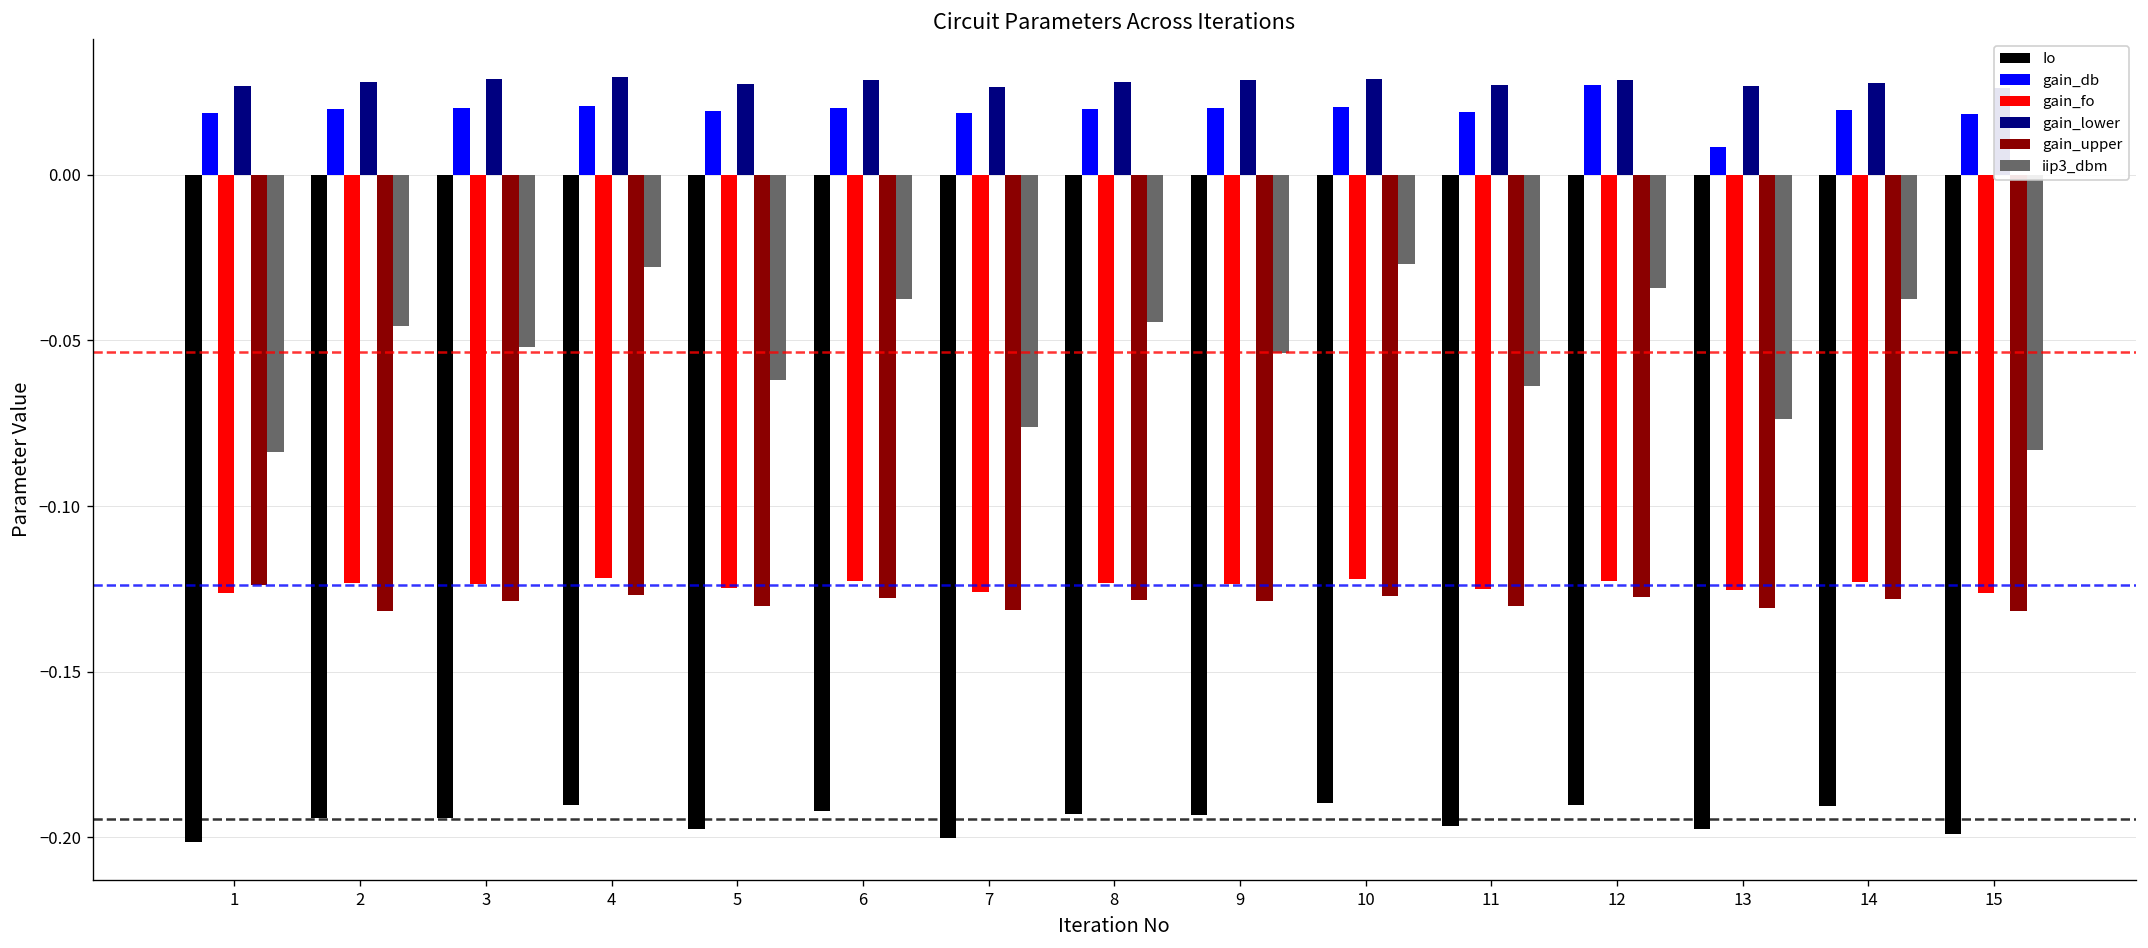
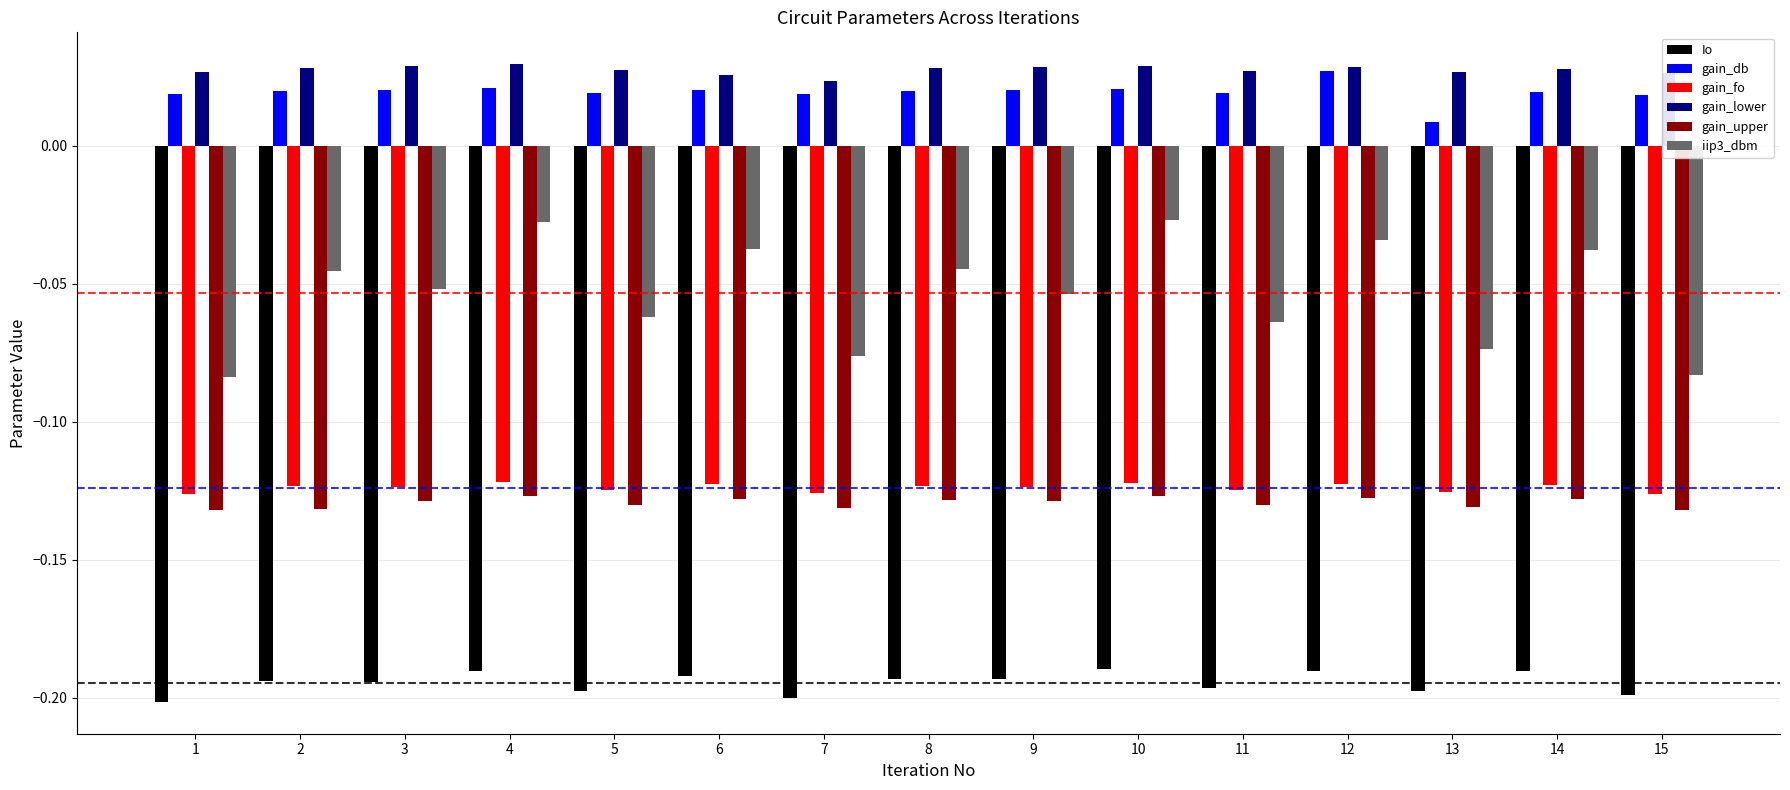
  {
    "Io": {
      "1": -0.201,
      "2": -0.194,
      "3": -0.194,
      "4": -0.190,
      "5": -0.198,
      "6": -0.192,
      "7": -0.200,
      "8": -0.193,
      "9": -0.193,
      "10": -0.189,
      "11": -0.197,
      "12": -0.190,
      "13": -0.197,
      "14": -0.190,
      "15": -0.199
    },
    "gain_db": {
      "1": 0.019,
      "2": 0.020,
      "3": 0.020,
      "4": 0.021,
      "5": 0.019,
      "6": 0.020,
      "7": 0.019,
      "8": 0.020,
      "9": 0.020,
      "10": 0.020,
      "11": 0.019,
      "12": 0.027,
      "13": 0.008,
      "14": 0.019,
      "15": 0.018
    },
    "gain_fo": {
      "1": -0.126,
      "2": -0.123,
      "3": -0.124,
      "4": -0.122,
      "5": -0.125,
      "6": -0.123,
      "7": -0.126,
      "8": -0.123,
      "9": -0.124,
      "10": -0.122,
      "11": -0.125,
      "12": -0.123,
      "13": -0.125,
      "14": -0.123,
      "15": -0.126
    },
    "gain_lower": {
      "1": 0.027,
      "2": 0.028,
      "3": 0.029,
      "4": 0.030,
      "5": 0.027,
-     "6": 0.029,
-     "7": 0.027,
+     "6": 0.025,
+     "7": 0.024,
      "8": 0.028,
      "9": 0.029,
      "10": 0.029,
      "11": 0.027,
      "12": 0.029,
      "13": 0.027,
      "14": 0.028
    },
    "gain_upper": {
-     "1": -0.124,
+     "1": -0.132,
      "2": -0.132,
      "3": -0.129,
      "4": -0.127,
      "5": -0.130,
      "6": -0.128,
      "7": -0.131,
      "8": -0.128,
      "9": -0.129,
      "10": -0.127,
      "11": -0.130,
      "12": -0.127,
      "13": -0.131,
      "14": -0.128,
      "15": -0.132
    },
    "iip3_dbm": {
      "1": -0.084,
      "2": -0.046,
      "3": -0.052,
      "4": -0.028,
      "5": -0.062,
      "6": -0.038,
      "7": -0.076,
      "8": -0.045,
      "9": -0.054,
      "10": -0.027,
      "11": -0.064,
      "12": -0.034,
      "13": -0.074,
      "14": -0.038,
      "15": -0.083
    }
  }
